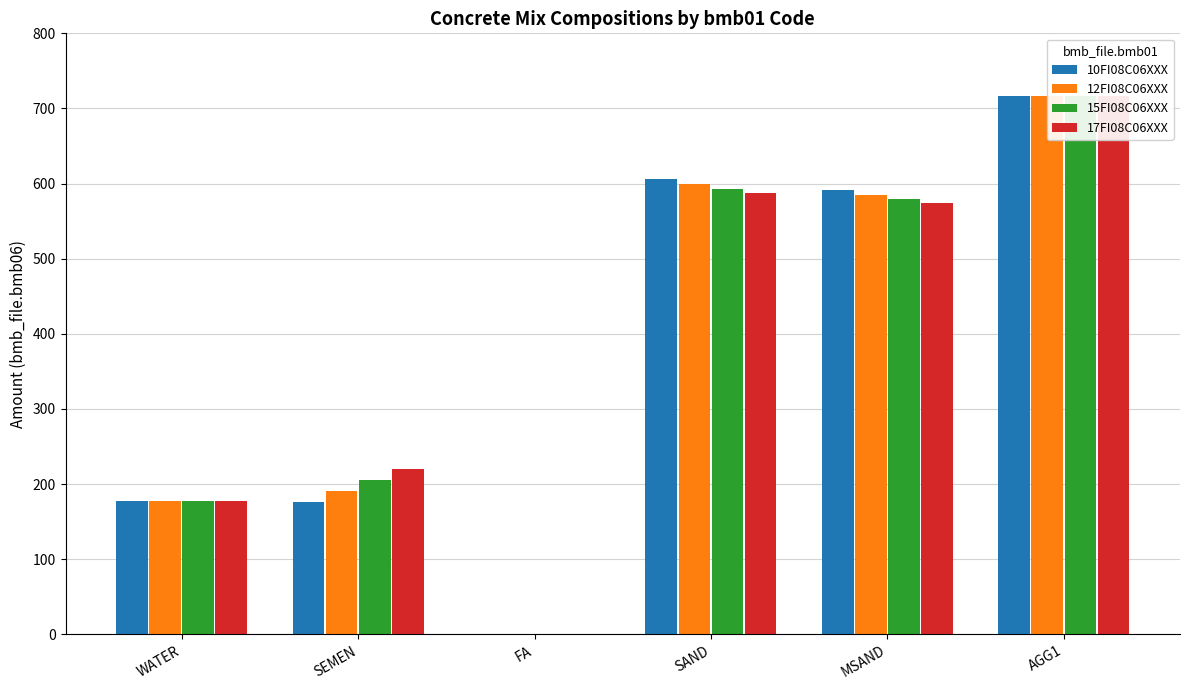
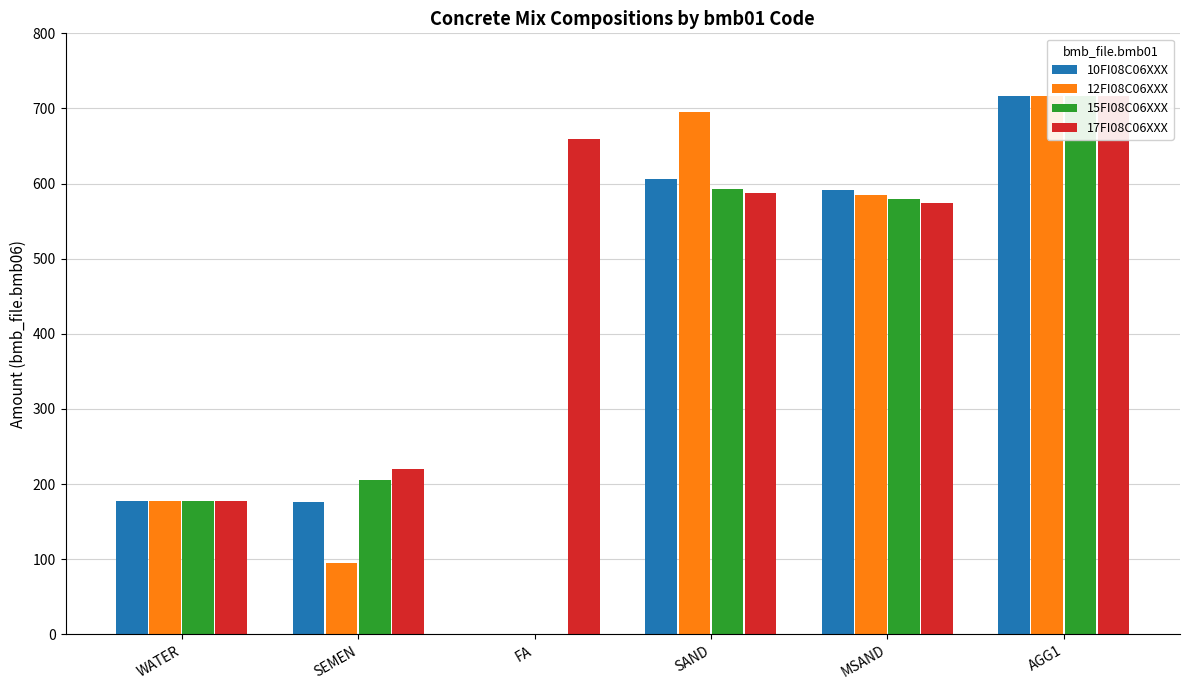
  {
    "10FI08C06XXX": {
      "WATER": 180,
      "SEMEN": 180,
      "FA": 0,
      "SAND": 610,
      "MSAND": 590,
      "AGG1": 720
    },
    "12FI08C06XXX": {
      "WATER": 180,
-     "SEMEN": 190,
+     "SEMEN": 100,
      "FA": 0,
-     "SAND": 600,
+     "SAND": 700,
      "MSAND": 590
    },
    "15FI08C06XXX": {
      "WATER": 180,
      "SEMEN": 210,
      "FA": 0,
      "SAND": 590,
      "MSAND": 580
    },
    "17FI08C06XXX": {
      "WATER": 180,
      "SEMEN": 220,
-     "FA": 0,
+     "FA": 660,
      "SAND": 590,
      "MSAND": 570
    }
  }
